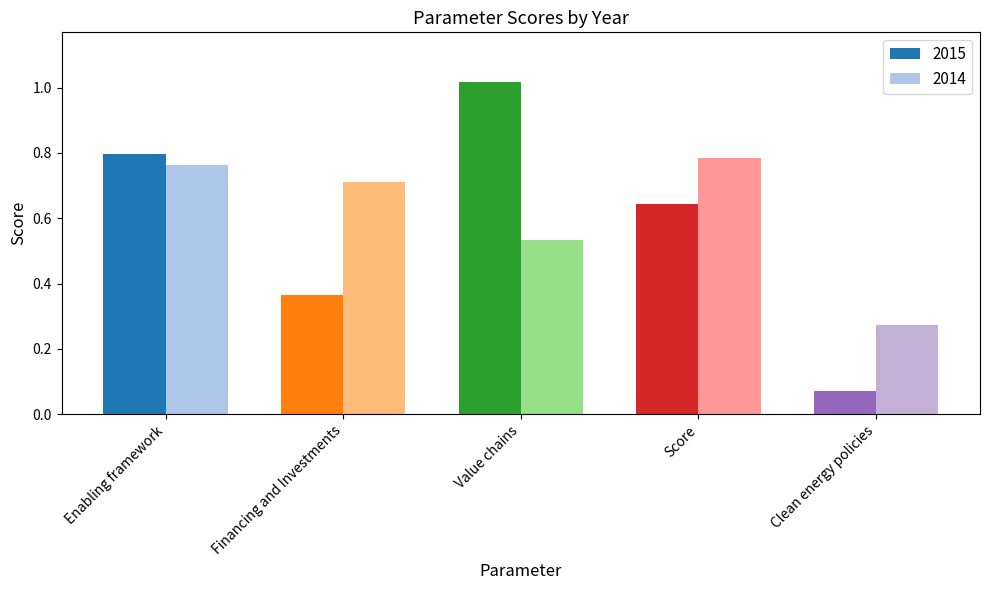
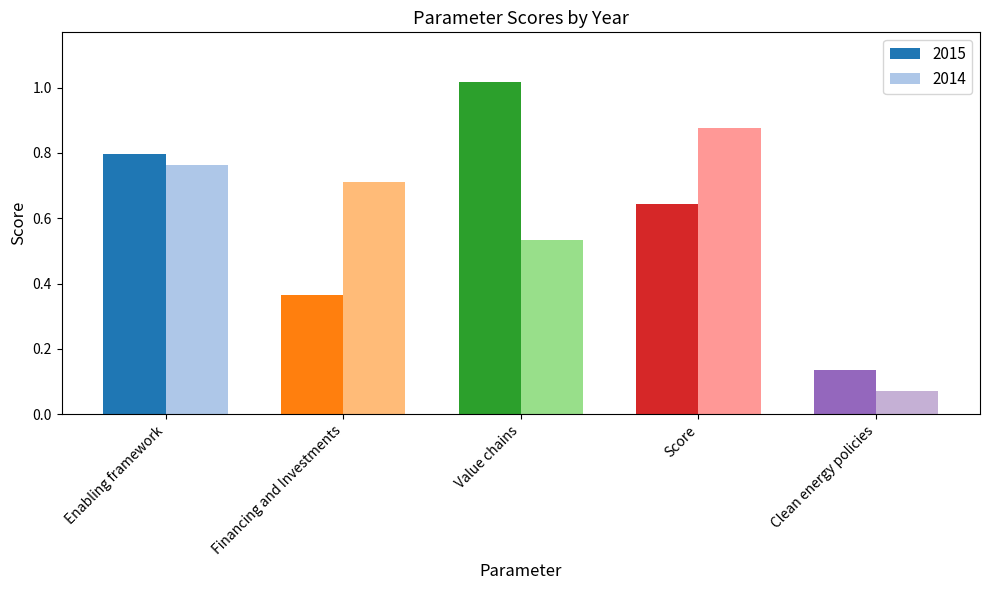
  {
    "2015": {
      "Enabling framework": 0.80,
      "Financing and Investments": 0.36,
      "Value chains": 1.02,
      "Score": 0.64,
-     "Clean energy policies": 0.07
+     "Clean energy policies": 0.14
    },
    "2014": {
      "Enabling framework": 0.76,
      "Financing and Investments": 0.71,
      "Value chains": 0.53,
-     "Score": 0.79,
-     "Clean energy policies": 0.27
+     "Score": 0.88,
+     "Clean energy policies": 0.07
    }
  }
